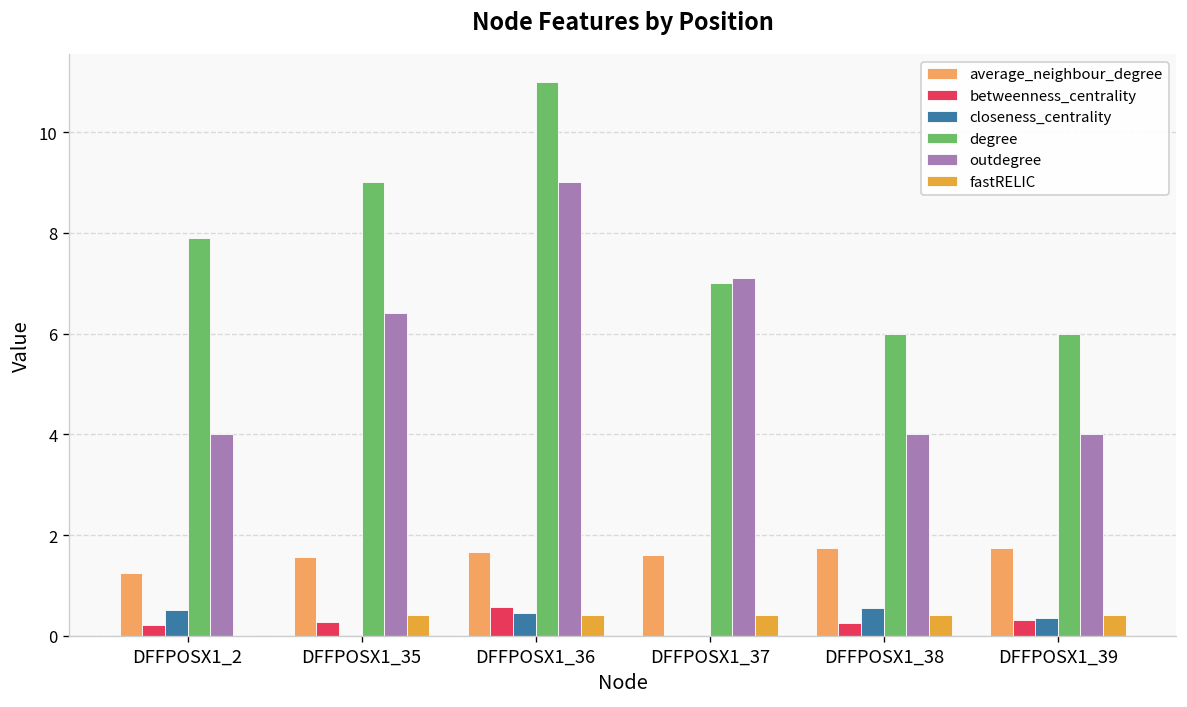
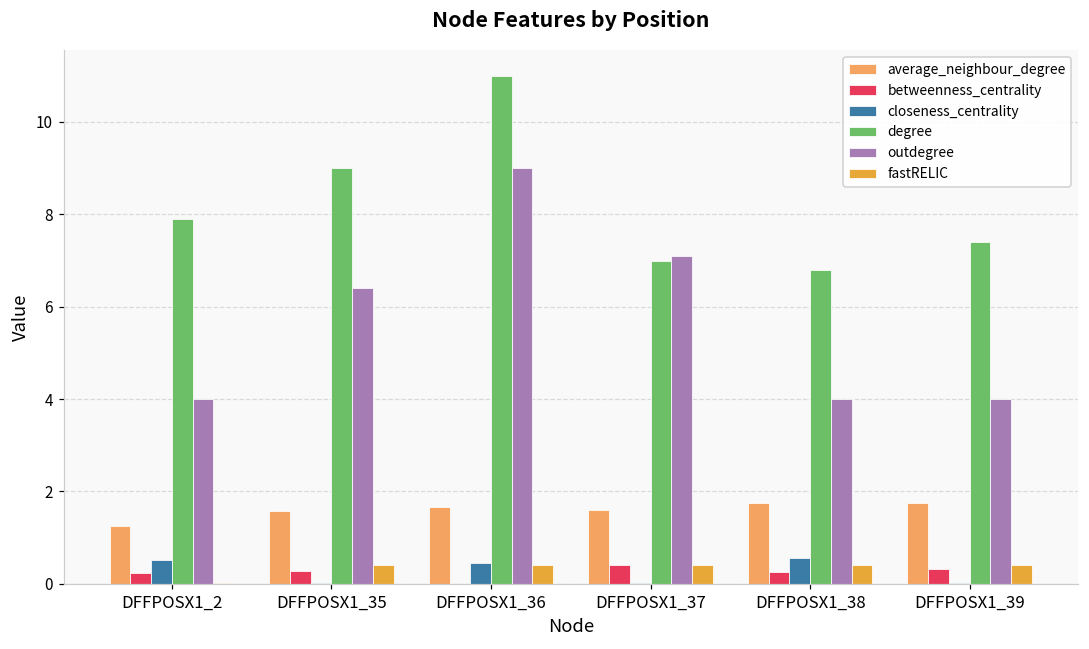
  {
    "betweenness_centrality": {
      "DFFPOSX1_2": 0.2,
      "DFFPOSX1_35": 0.3,
-     "DFFPOSX1_36": 0.6,
-     "DFFPOSX1_37": 0.0,
+     "DFFPOSX1_36": 0.0,
+     "DFFPOSX1_37": 0.4,
      "DFFPOSX1_38": 0.2,
      "DFFPOSX1_39": 0.3
    },
    "closeness_centrality": {
      "DFFPOSX1_2": 0.5,
      "DFFPOSX1_36": 0.5,
      "DFFPOSX1_38": 0.6,
-     "DFFPOSX1_39": 0.4
+     "DFFPOSX1_39": 0.0
    },
    "degree": {
      "DFFPOSX1_2": 7.9,
      "DFFPOSX1_35": 9.0,
      "DFFPOSX1_36": 11.0,
      "DFFPOSX1_37": 7.0,
-     "DFFPOSX1_38": 6.0,
-     "DFFPOSX1_39": 6.0
+     "DFFPOSX1_38": 6.8,
+     "DFFPOSX1_39": 7.4
    },
    "outdegree": {
      "DFFPOSX1_2": 4.0,
      "DFFPOSX1_35": 6.4,
      "DFFPOSX1_36": 9.0,
      "DFFPOSX1_37": 7.1,
      "DFFPOSX1_38": 4.0,
      "DFFPOSX1_39": 4.0
    }
  }
